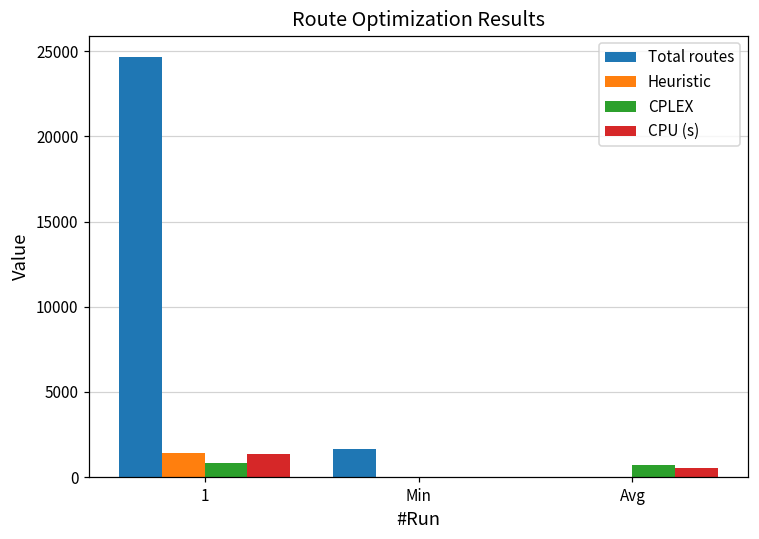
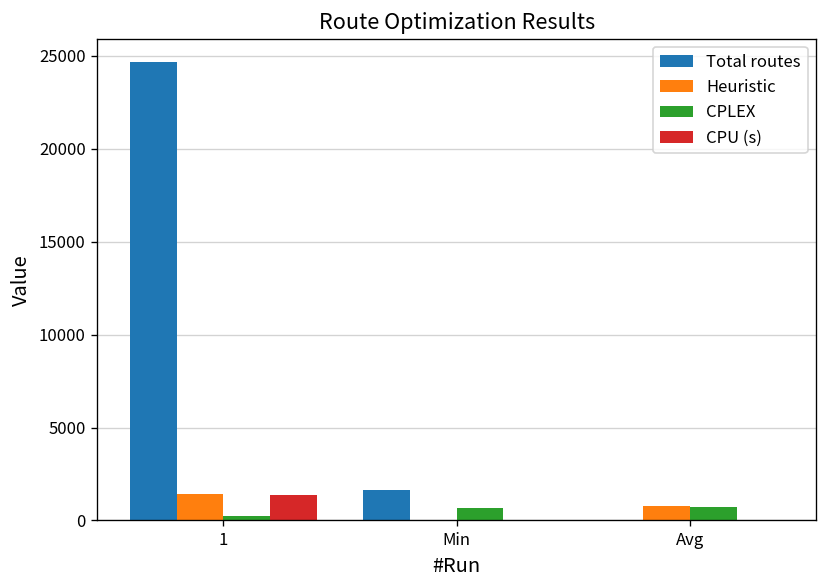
  {
    "Total routes": {
      "1": 24700,
      "Min": 1600,
      "Avg": 0
    },
    "Heuristic": {
      "1": 1400,
      "Min": 0,
-     "Avg": 0
+     "Avg": 800
    },
    "CPLEX": {
-     "1": 800,
-     "Min": 0,
+     "1": 200,
+     "Min": 700,
      "Avg": 700
    },
    "CPU (s)": {
      "1": 1400,
      "Min": 0,
-     "Avg": 500
+     "Avg": 0
    }
  }
